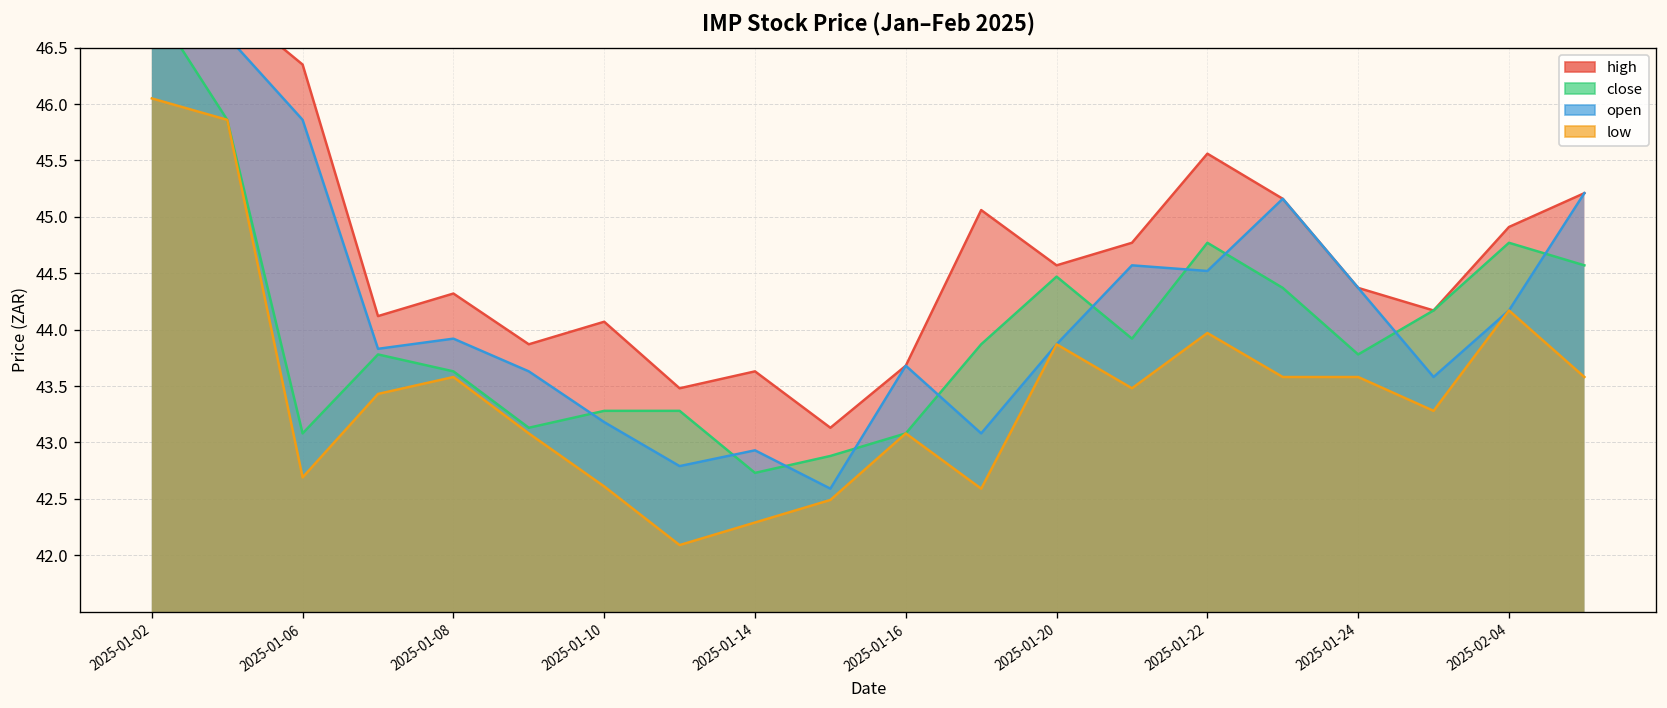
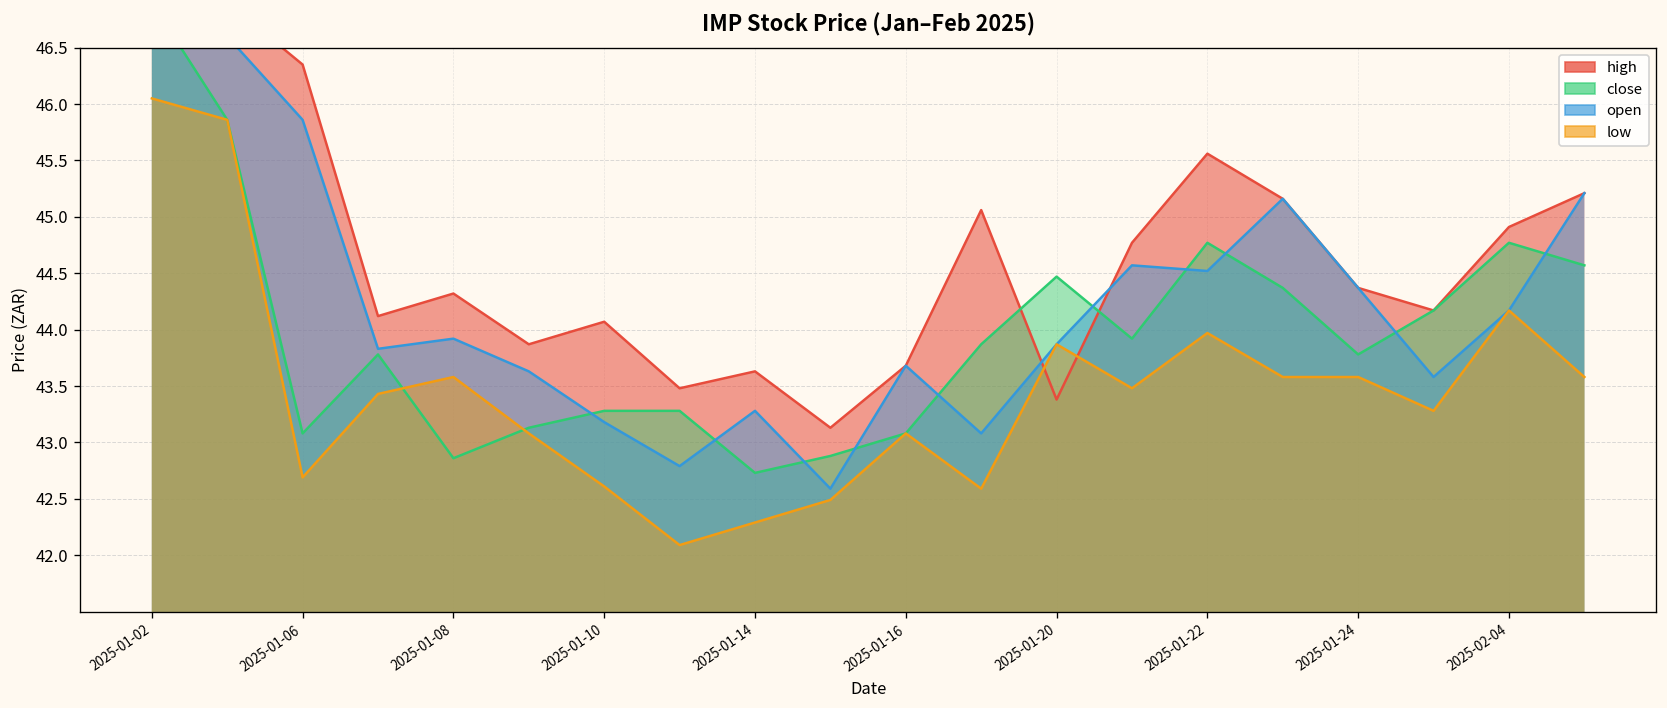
  {
    "high": {
      "2025-01-06": 46.4,
      "2025-01-08": 44.3,
      "2025-01-10": 44.1,
      "2025-01-14": 43.6,
-     "2025-01-20": 44.6,
+     "2025-01-20": 43.4,
      "2025-01-22": 45.6,
      "2025-02-04": 44.9
    },
    "close": {
      "2025-01-06": 43.1,
-     "2025-01-08": 43.6,
+     "2025-01-08": 42.9,
      "2025-01-10": 43.3,
      "2025-01-14": 42.7,
      "2025-01-20": 44.5,
      "2025-01-22": 44.8,
      "2025-01-24": 43.8,
      "2025-02-04": 44.8
    },
    "open": {
      "2025-01-06": 45.9,
      "2025-01-08": 43.9,
      "2025-01-10": 43.2,
-     "2025-01-14": 42.9,
+     "2025-01-14": 43.3,
      "2025-01-22": 44.5
    },
    "low": {
      "2025-01-02": 46.1,
      "2025-01-06": 42.7,
      "2025-01-08": 43.6,
      "2025-01-10": 42.6,
      "2025-01-14": 42.3,
      "2025-01-22": 44.0,
      "2025-01-24": 43.6
    }
  }
